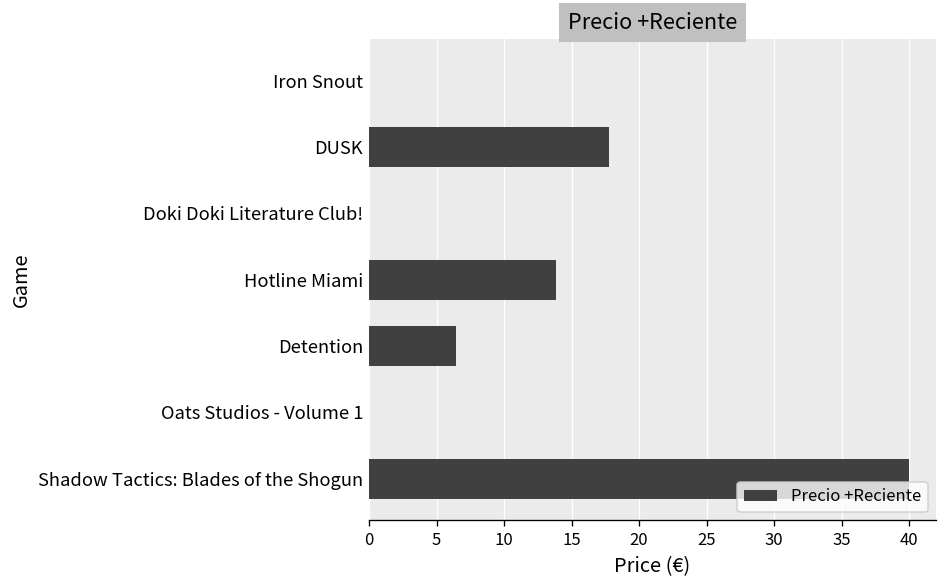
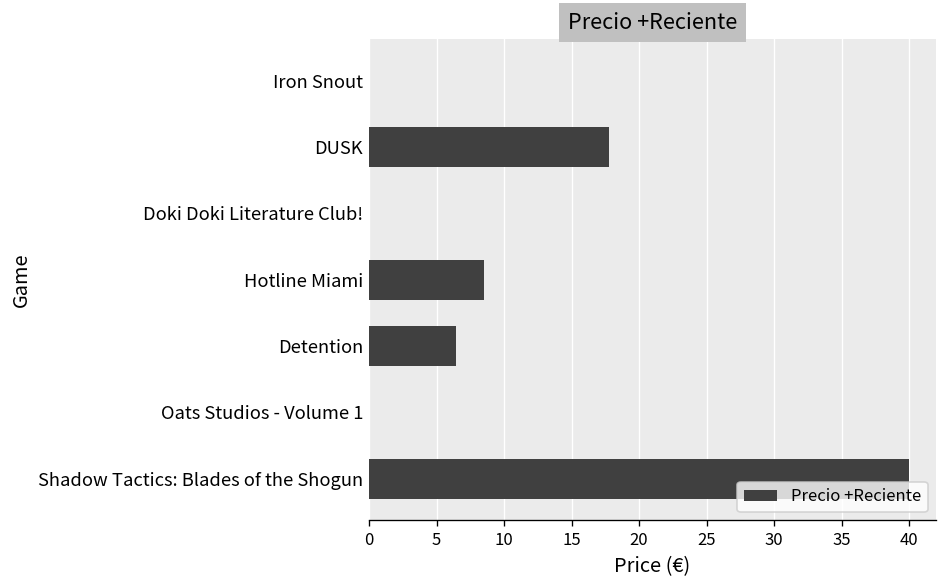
  {
    "Iron Snout": 0.0,
    "DUSK": 17.7,
    "Doki Doki Literature Club!": 0.0,
-   "Hotline Miami": 13.8,
+   "Hotline Miami": 8.5,
    "Detention": 6.4,
    "Oats Studios - Volume 1": 0.0,
    "Shadow Tactics: Blades of the Shogun": 40.0
  }
